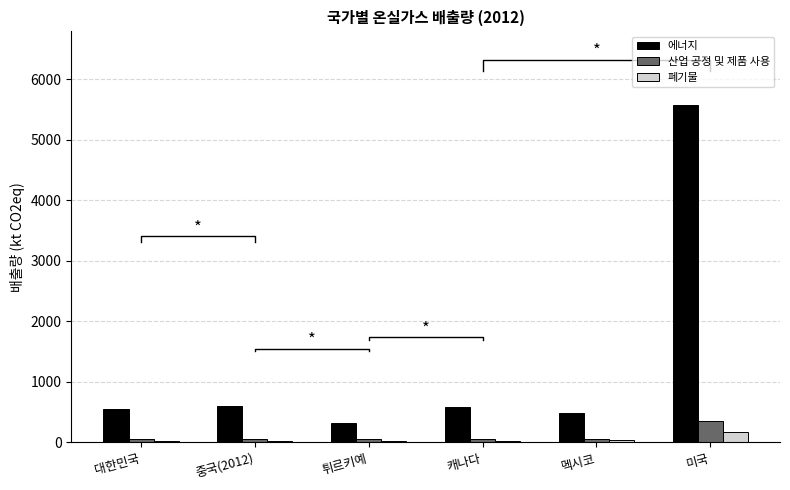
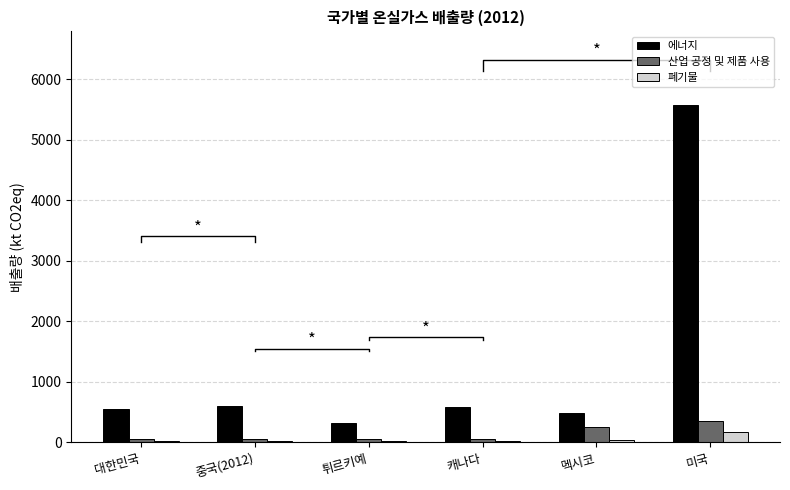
  {
    "산업 공정 및 제품 사용": {
      "대한민국": 100,
      "중국(2012)": 100,
      "튀르키예": 100,
      "캐나다": 100,
-     "멕시코": 100,
+     "멕시코": 200,
      "미국": 400
    },
    "폐기물": {
      "멕시코": 0,
      "미국": 200
    }
  }
